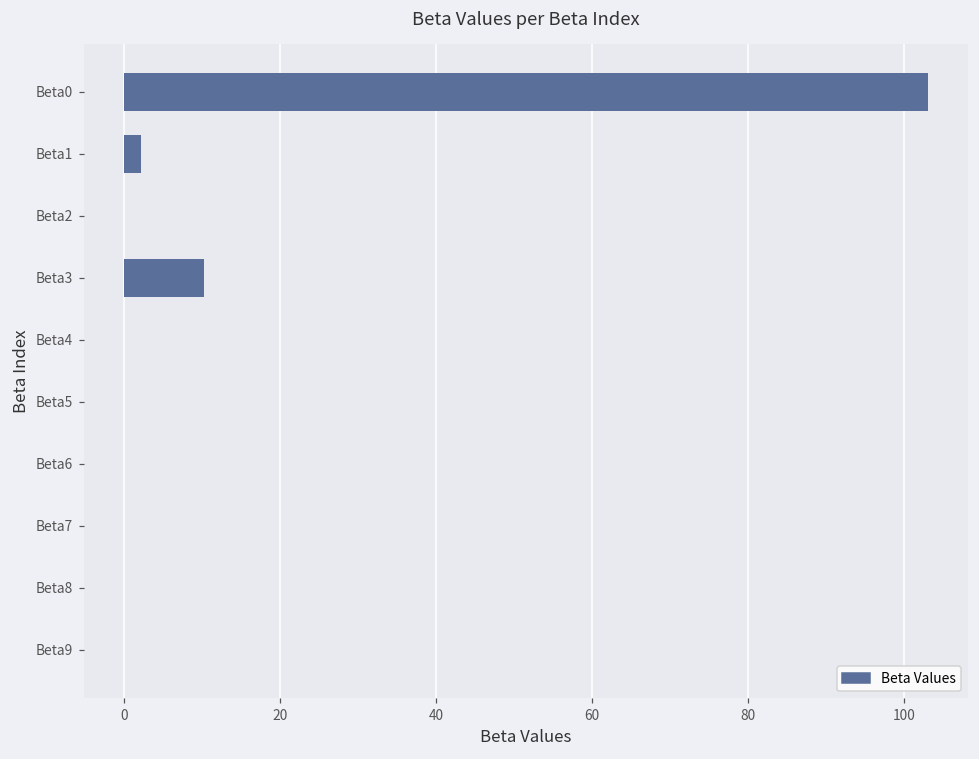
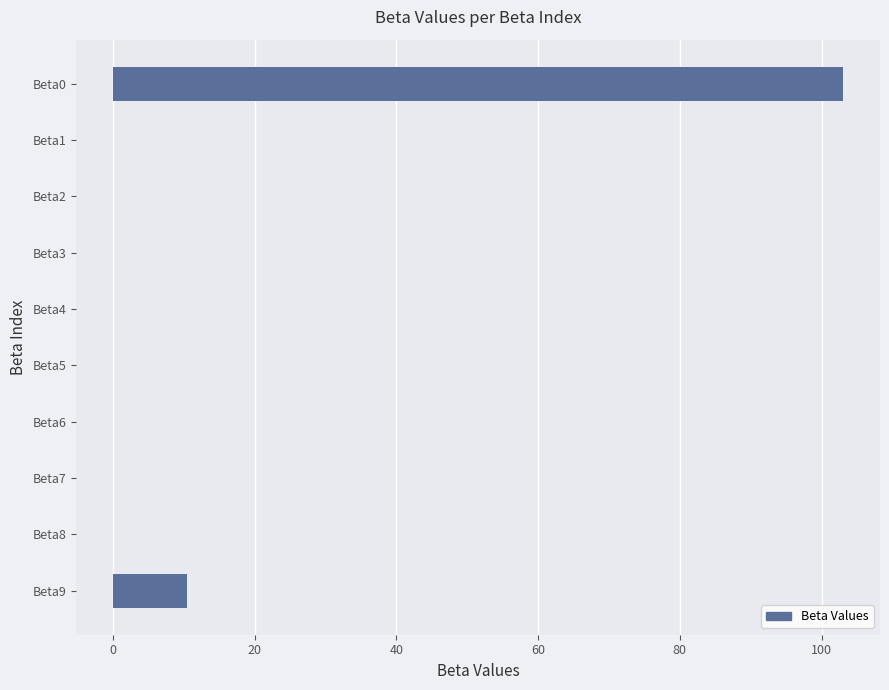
  {
    "Beta0": 103,
-   "Beta1": 2,
-   "Beta3": 10,
-   "Beta9": 0
+   "Beta1": 0,
+   "Beta3": 0,
+   "Beta9": 10
  }
